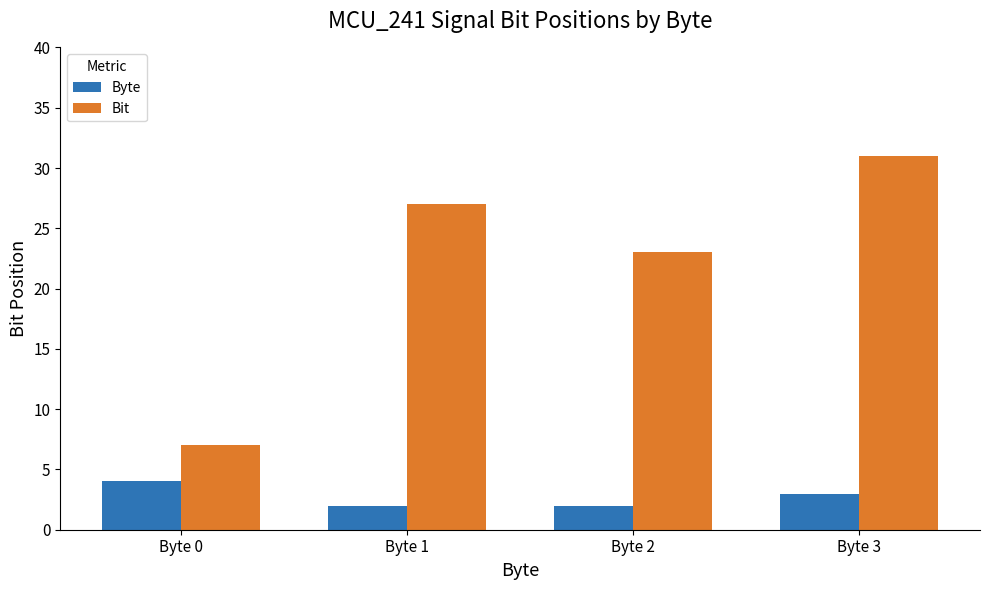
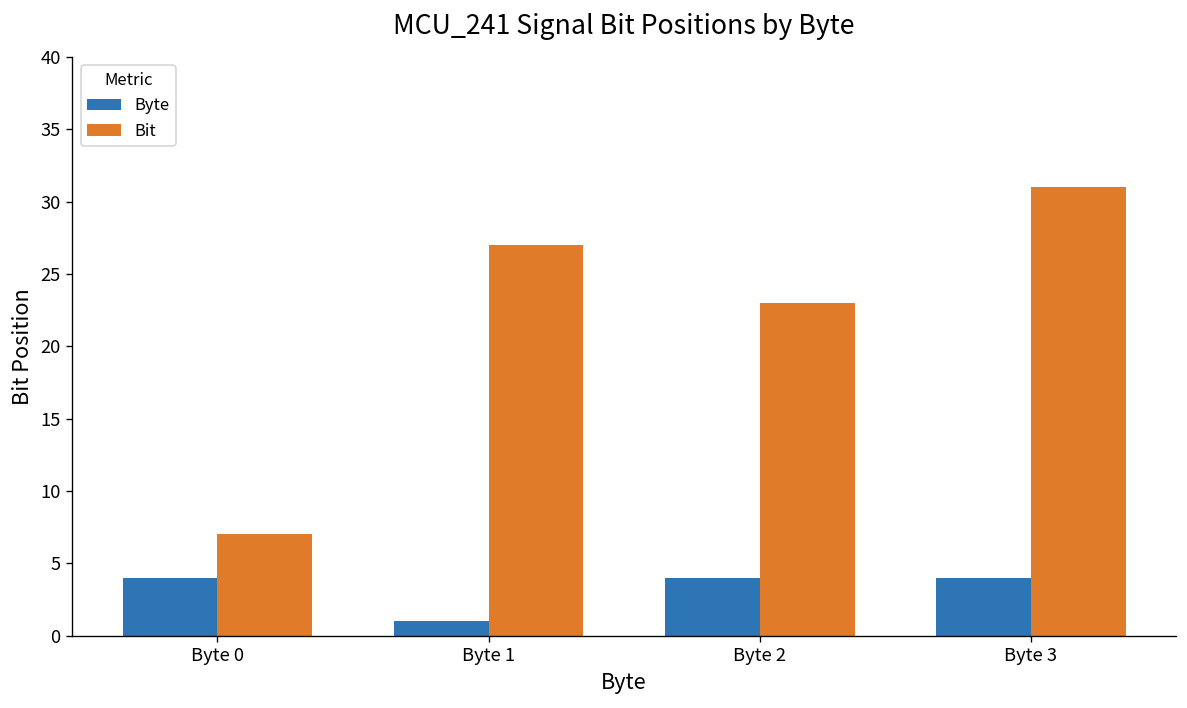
  {
    "Byte": {
      "Byte 0": 4,
-     "Byte 1": 2,
-     "Byte 2": 2,
-     "Byte 3": 3
+     "Byte 1": 1,
+     "Byte 2": 4,
+     "Byte 3": 4
    },
    "Bit": {
      "Byte 0": 7,
      "Byte 1": 27,
      "Byte 2": 23,
      "Byte 3": 31
    }
  }
